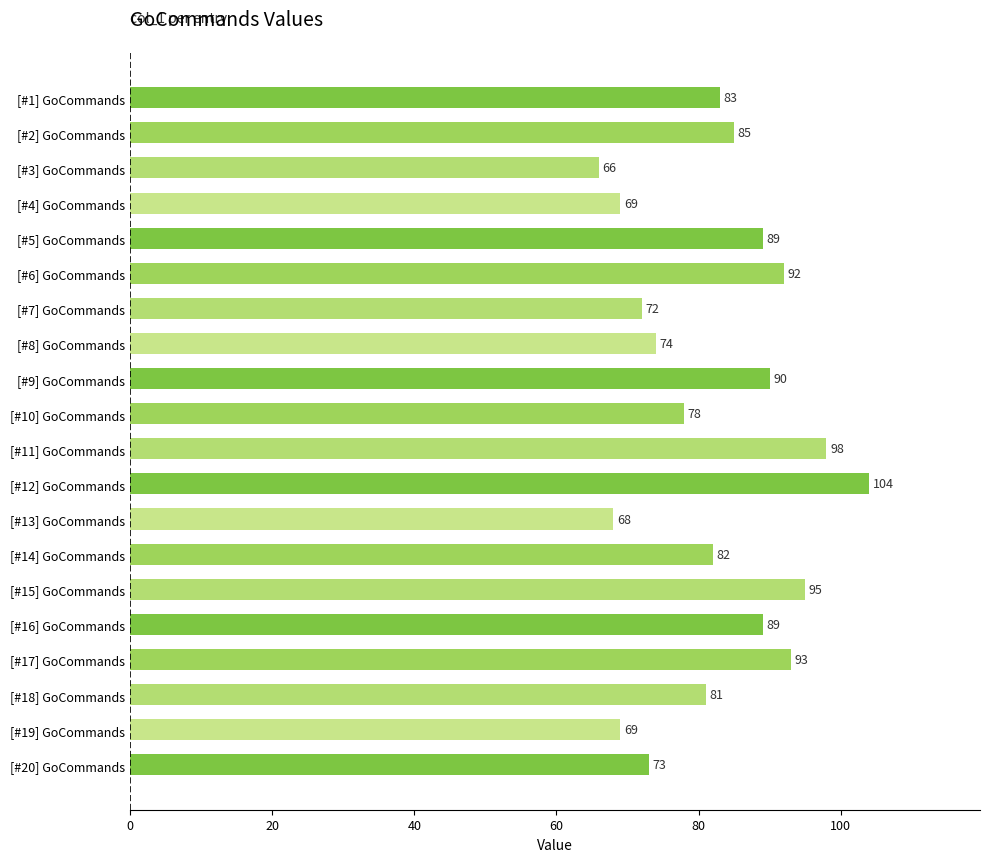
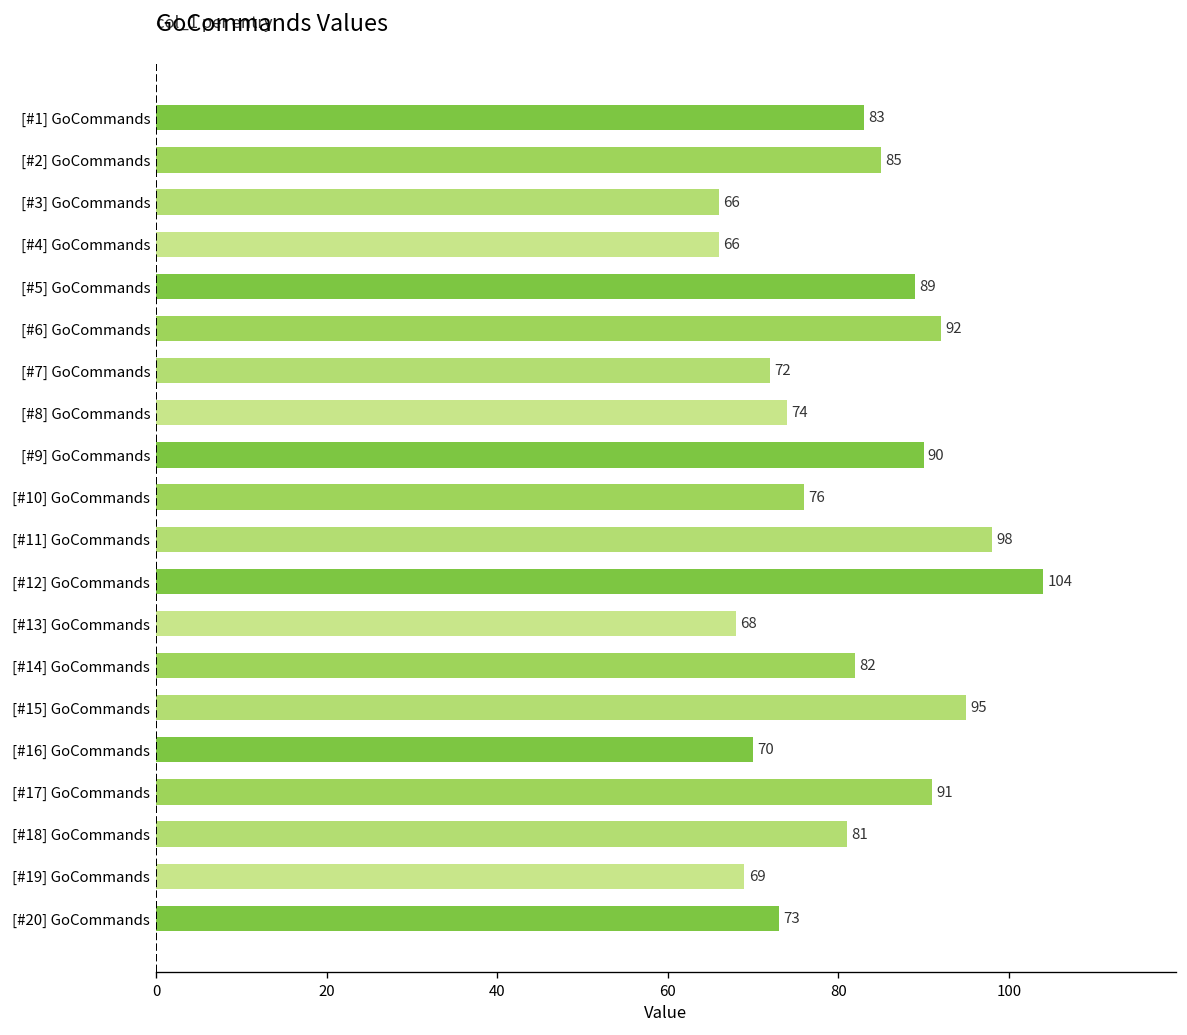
  {
    "[#1] GoCommands": 83,
    "[#2] GoCommands": 85,
    "[#3] GoCommands": 66,
-   "[#4] GoCommands": 69,
+   "[#4] GoCommands": 66,
    "[#5] GoCommands": 89,
    "[#6] GoCommands": 92,
    "[#7] GoCommands": 72,
    "[#8] GoCommands": 74,
    "[#9] GoCommands": 90,
-   "[#10] GoCommands": 78,
+   "[#10] GoCommands": 76,
    "[#11] GoCommands": 98,
    "[#12] GoCommands": 104,
    "[#13] GoCommands": 68,
    "[#14] GoCommands": 82,
    "[#15] GoCommands": 95,
-   "[#16] GoCommands": 89,
-   "[#17] GoCommands": 93,
+   "[#16] GoCommands": 70,
+   "[#17] GoCommands": 91,
    "[#18] GoCommands": 81,
    "[#19] GoCommands": 69,
    "[#20] GoCommands": 73
  }
